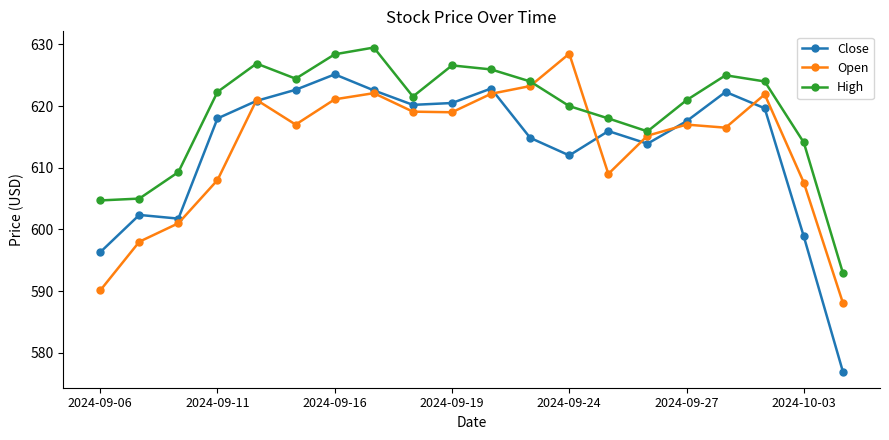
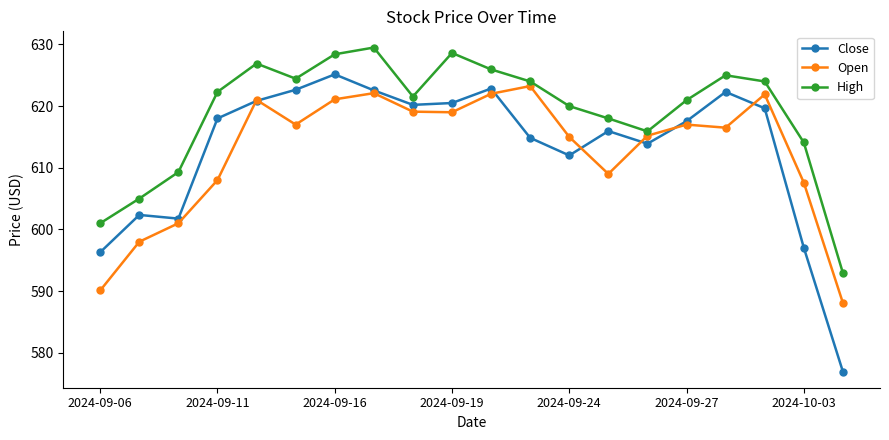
  {
    "Close": {
      "2024-09-06": 596,
      "2024-09-11": 618,
      "2024-09-16": 625,
      "2024-09-19": 621,
      "2024-09-24": 612,
      "2024-09-27": 618,
-     "2024-10-03": 599
+     "2024-10-03": 597
    },
    "Open": {
      "2024-09-06": 590,
      "2024-09-11": 608,
      "2024-09-16": 621,
      "2024-09-19": 619,
-     "2024-09-24": 629,
+     "2024-09-24": 615,
      "2024-09-27": 617,
      "2024-10-03": 608
    },
    "High": {
-     "2024-09-06": 605,
+     "2024-09-06": 601,
      "2024-09-11": 622,
      "2024-09-16": 628,
-     "2024-09-19": 627,
+     "2024-09-19": 629,
      "2024-09-24": 620,
      "2024-09-27": 621,
      "2024-10-03": 614
    }
  }
